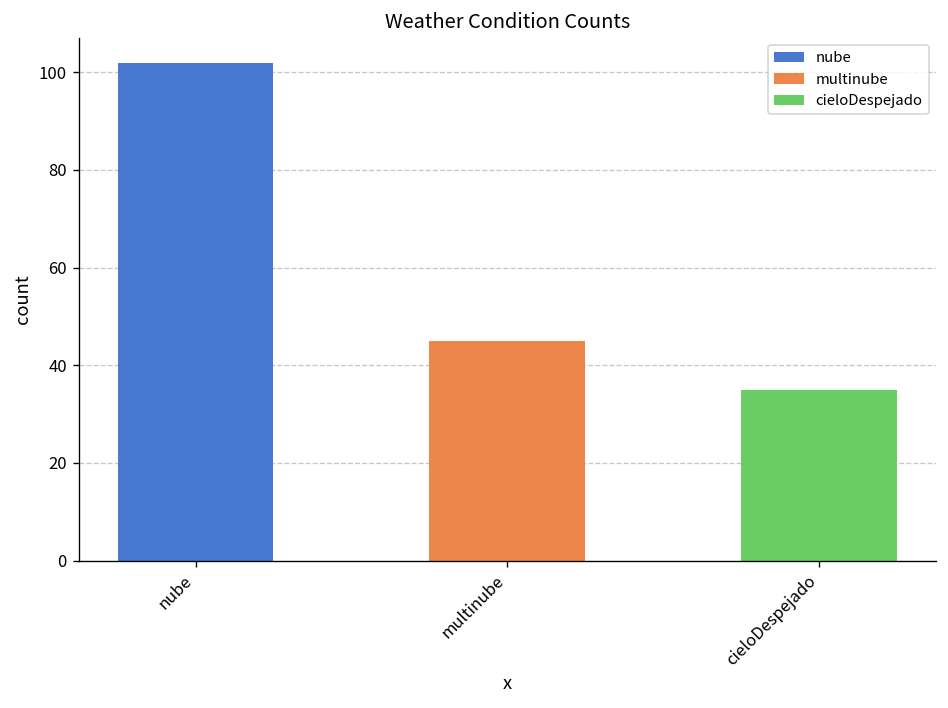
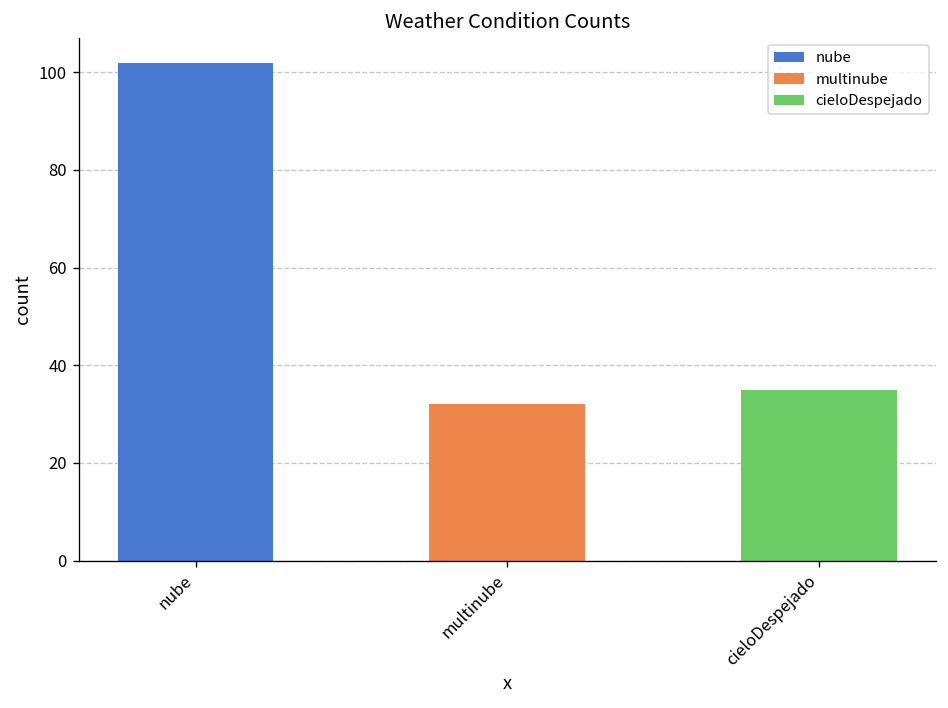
  {
    "nube": 102,
-   "multinube": 45,
+   "multinube": 32,
    "cieloDespejado": 35
  }
